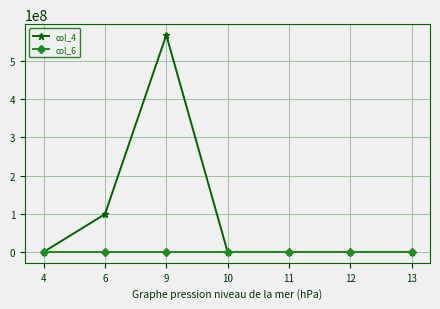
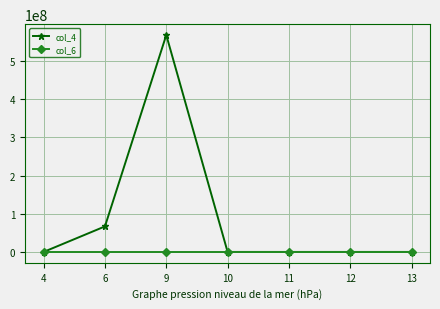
  {
    "col_4": {
-     "6": 100000000,
+     "6": 70000000,
      "9": 570000000
    },
    "col_6": {
      "6": 0,
      "9": 0
    }
  }
